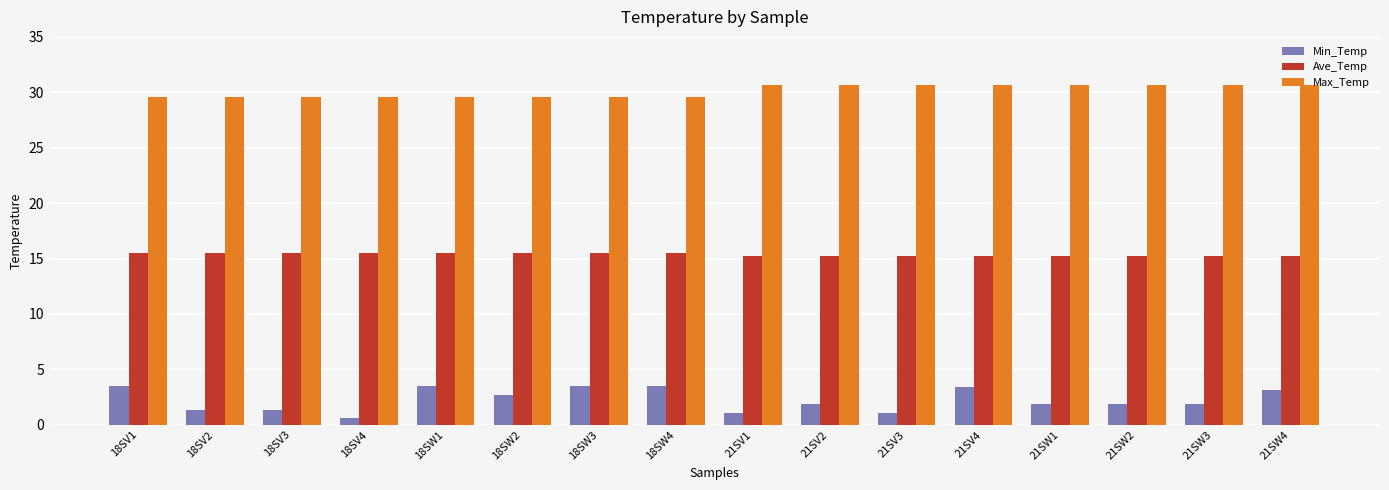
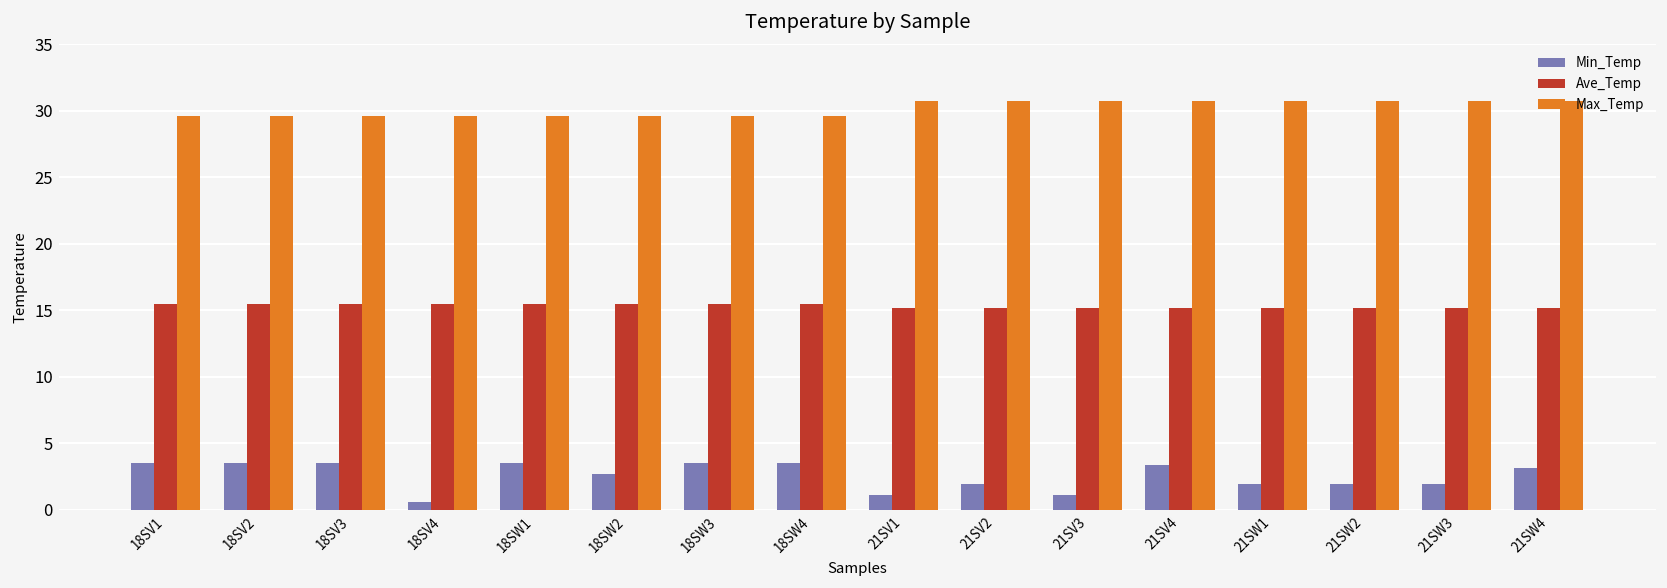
  {
    "Min_Temp": {
      "18SV1": 3.5,
-     "18SV2": 1.3,
-     "18SV3": 1.3,
+     "18SV2": 3.5,
+     "18SV3": 3.5,
      "18SV4": 0.6,
      "18SW1": 3.5,
      "18SW2": 2.7,
      "18SW3": 3.5,
      "18SW4": 3.5,
      "21SV1": 1.1,
      "21SV2": 1.9,
      "21SV3": 1.1,
      "21SV4": 3.4,
      "21SW1": 1.9,
      "21SW2": 1.9,
      "21SW3": 1.9,
      "21SW4": 3.1
    },
    "Ave_Temp": {
      "18SV1": 15.5,
      "18SV2": 15.5,
      "18SV3": 15.5,
      "18SV4": 15.5,
      "18SW1": 15.5,
      "18SW2": 15.5,
      "18SW3": 15.5,
      "18SW4": 15.5,
      "21SV1": 15.2,
      "21SV2": 15.2,
      "21SV3": 15.2,
      "21SV4": 15.2,
      "21SW1": 15.2,
      "21SW2": 15.2,
      "21SW3": 15.2,
      "21SW4": 15.2
    },
    "Max_Temp": {
      "18SV1": 29.6,
      "18SV2": 29.6,
      "18SV3": 29.6,
      "18SV4": 29.6,
      "18SW1": 29.6,
      "18SW2": 29.6,
      "18SW3": 29.6,
      "18SW4": 29.6,
      "21SV1": 30.7,
      "21SV2": 30.7,
      "21SV3": 30.7,
      "21SV4": 30.7,
      "21SW1": 30.7,
      "21SW2": 30.7,
      "21SW3": 30.7,
      "21SW4": 30.7
    }
  }
